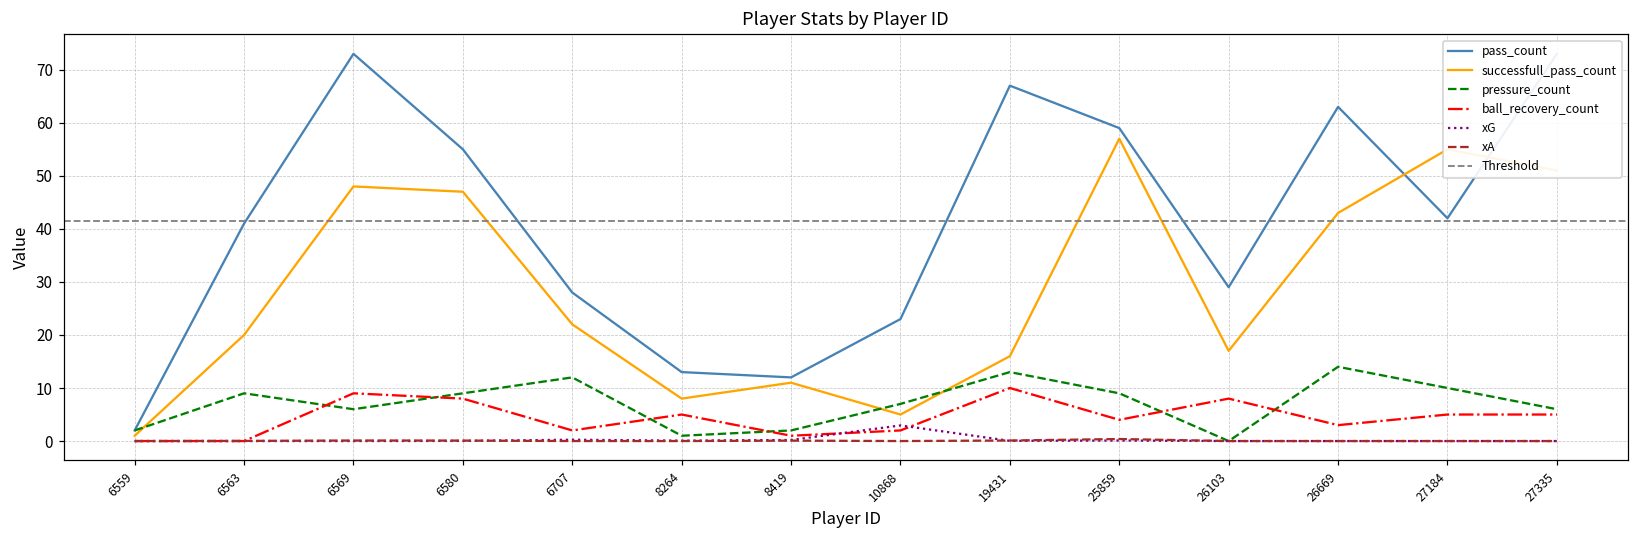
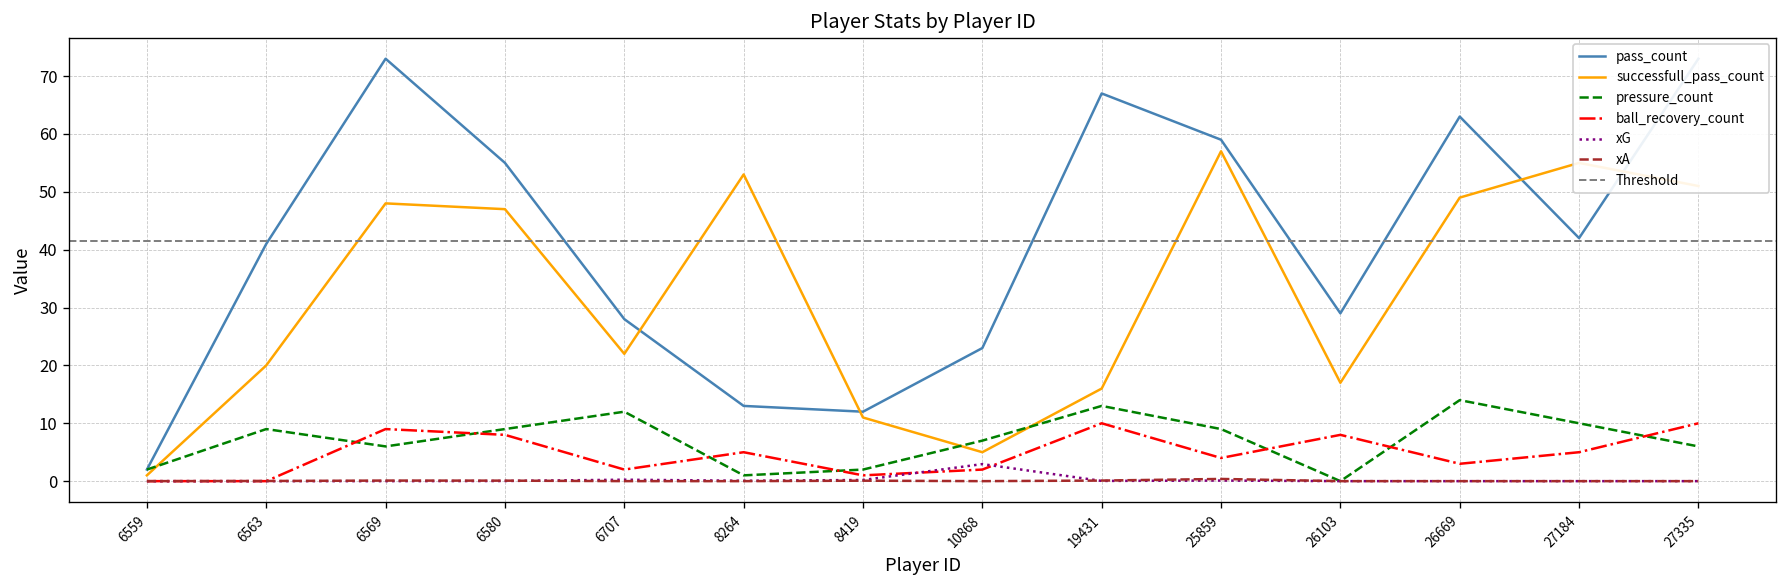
  {
    "pass_count": {
      "6563": 41,
      "6569": 73,
      "6580": 55,
      "6707": 28,
      "8264": 13,
      "8419": 12,
      "10868": 23,
      "19431": 67,
      "25859": 59,
      "26103": 29,
      "26669": 63,
      "27184": 42
    },
    "successfull_pass_count": {
      "6559": 1,
      "6563": 20,
      "6569": 48,
      "6580": 47,
      "6707": 22,
-     "8264": 8,
+     "8264": 53,
      "8419": 11,
      "10868": 5,
      "19431": 16,
      "25859": 57,
      "26103": 17,
-     "26669": 43,
+     "26669": 49,
      "27335": 51
    },
    "pressure_count": {
      "6563": 9,
      "6569": 6,
      "6580": 9,
      "6707": 12,
      "8264": 1,
      "8419": 2,
      "10868": 7,
      "19431": 13,
      "25859": 9,
      "26669": 14,
      "27184": 10,
      "27335": 6
    },
    "ball_recovery_count": {
      "6569": 9,
      "6580": 8,
      "6707": 2,
      "8264": 5,
      "8419": 1,
      "10868": 2,
      "19431": 10,
      "25859": 4,
      "26103": 8,
      "26669": 3,
      "27184": 5,
-     "27335": 5
+     "27335": 10
    },
    "xG": {
      "10868": 3
    },
    "xA": {
      "10868": 0
    }
  }
